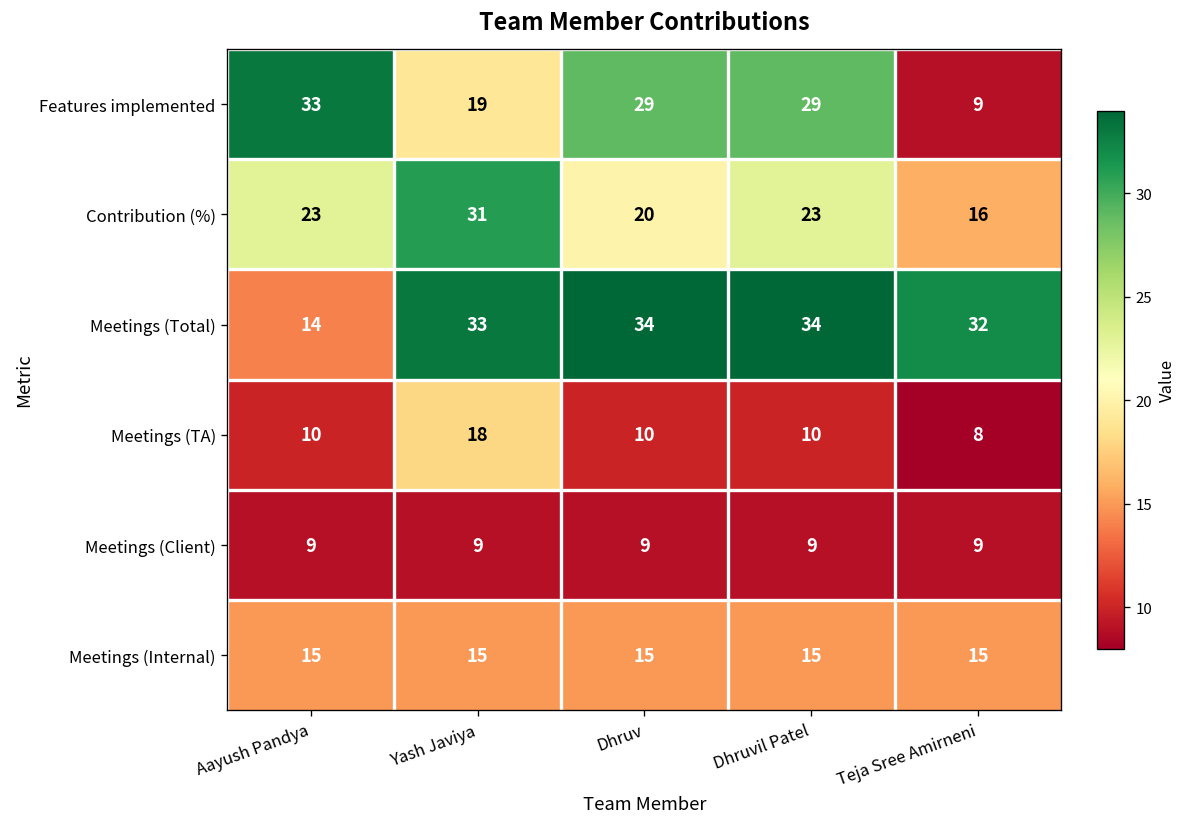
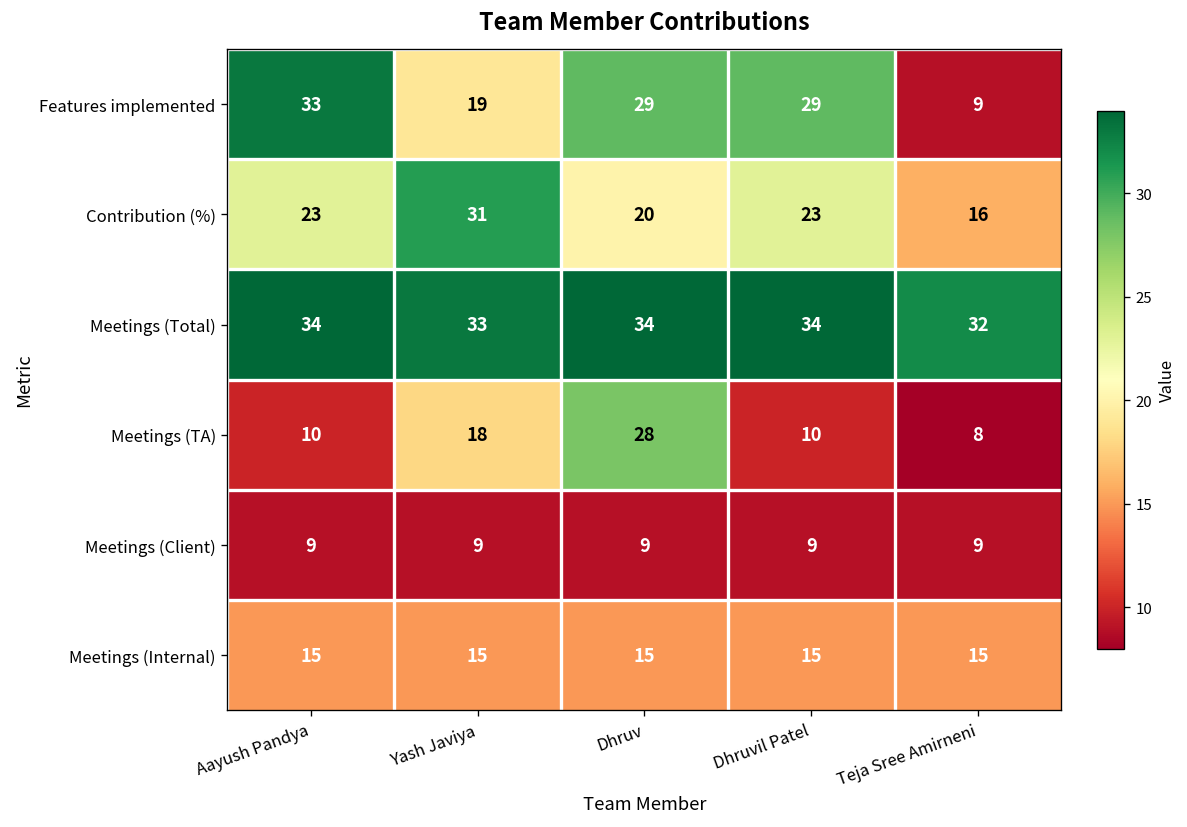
  {
    "Features implemented": {
      "Aayush Pandya": 33,
      "Yash Javiya": 19,
      "Dhruv": 29,
      "Dhruvil Patel": 29,
      "Teja Sree Amirneni": 9
    },
    "Contribution (%)": {
      "Aayush Pandya": 23,
      "Yash Javiya": 31,
      "Dhruv": 20,
      "Dhruvil Patel": 23,
      "Teja Sree Amirneni": 16
    },
    "Meetings (Total)": {
-     "Aayush Pandya": 14,
+     "Aayush Pandya": 34,
      "Yash Javiya": 33,
      "Dhruv": 34,
      "Dhruvil Patel": 34,
      "Teja Sree Amirneni": 32
    },
    "Meetings (TA)": {
      "Aayush Pandya": 10,
      "Yash Javiya": 18,
-     "Dhruv": 10,
+     "Dhruv": 28,
      "Dhruvil Patel": 10,
      "Teja Sree Amirneni": 8
    },
    "Meetings (Client)": {
      "Aayush Pandya": 9,
      "Yash Javiya": 9,
      "Dhruv": 9,
      "Dhruvil Patel": 9,
      "Teja Sree Amirneni": 9
    },
    "Meetings (Internal)": {
      "Aayush Pandya": 15,
      "Yash Javiya": 15,
      "Dhruv": 15,
      "Dhruvil Patel": 15,
      "Teja Sree Amirneni": 15
    }
  }
